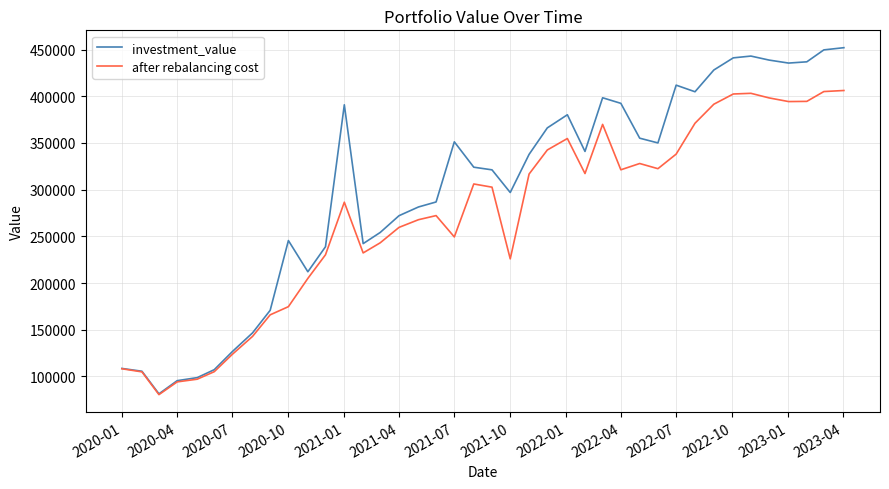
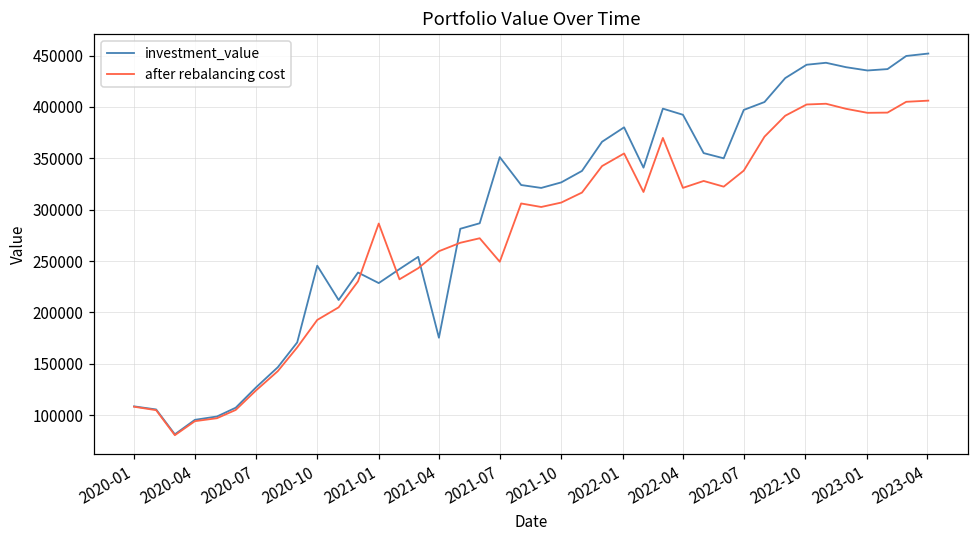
  {
    "investment_value": {
      "2020-07": 130000,
      "2020-10": 250000,
-     "2021-01": 390000,
-     "2021-04": 270000,
+     "2021-01": 230000,
+     "2021-04": 180000,
      "2021-07": 350000,
-     "2021-10": 300000,
+     "2021-10": 330000,
      "2022-04": 390000,
-     "2022-07": 410000
+     "2022-07": 400000
    },
    "after rebalancing cost": {
      "2020-07": 120000,
-     "2020-10": 170000,
+     "2020-10": 190000,
      "2021-01": 290000,
      "2021-04": 260000,
      "2021-07": 250000,
-     "2021-10": 230000,
+     "2021-10": 310000,
      "2022-04": 320000,
      "2022-07": 340000
    }
  }
